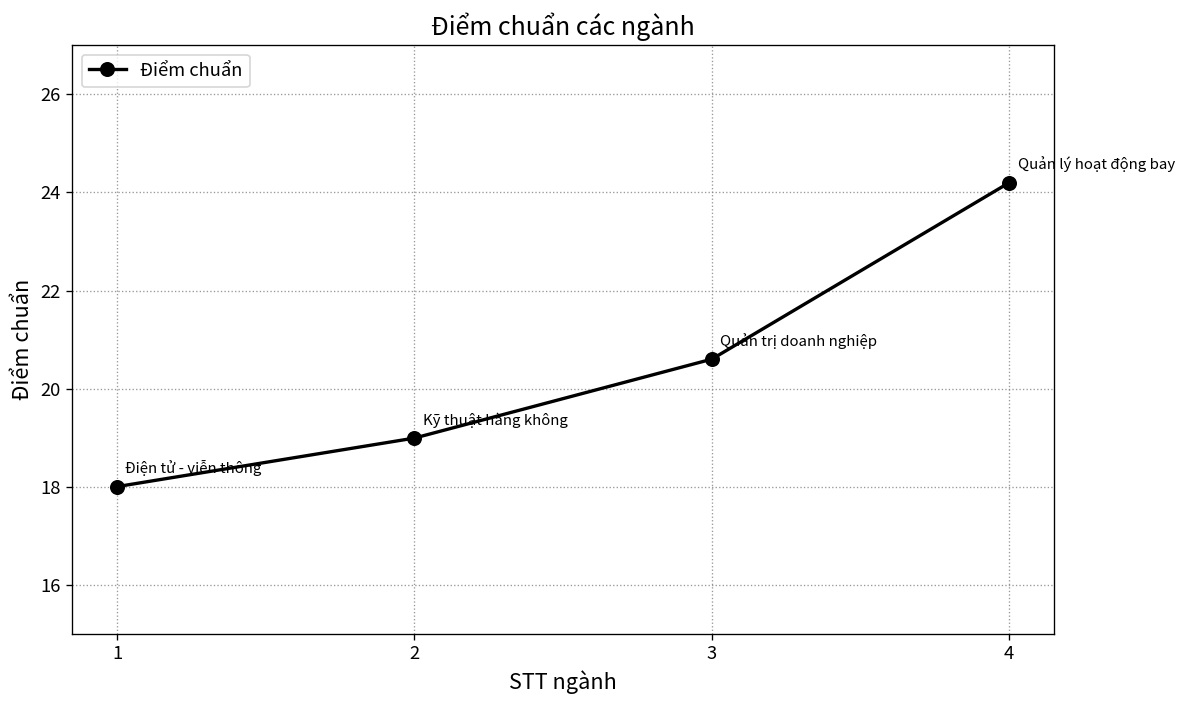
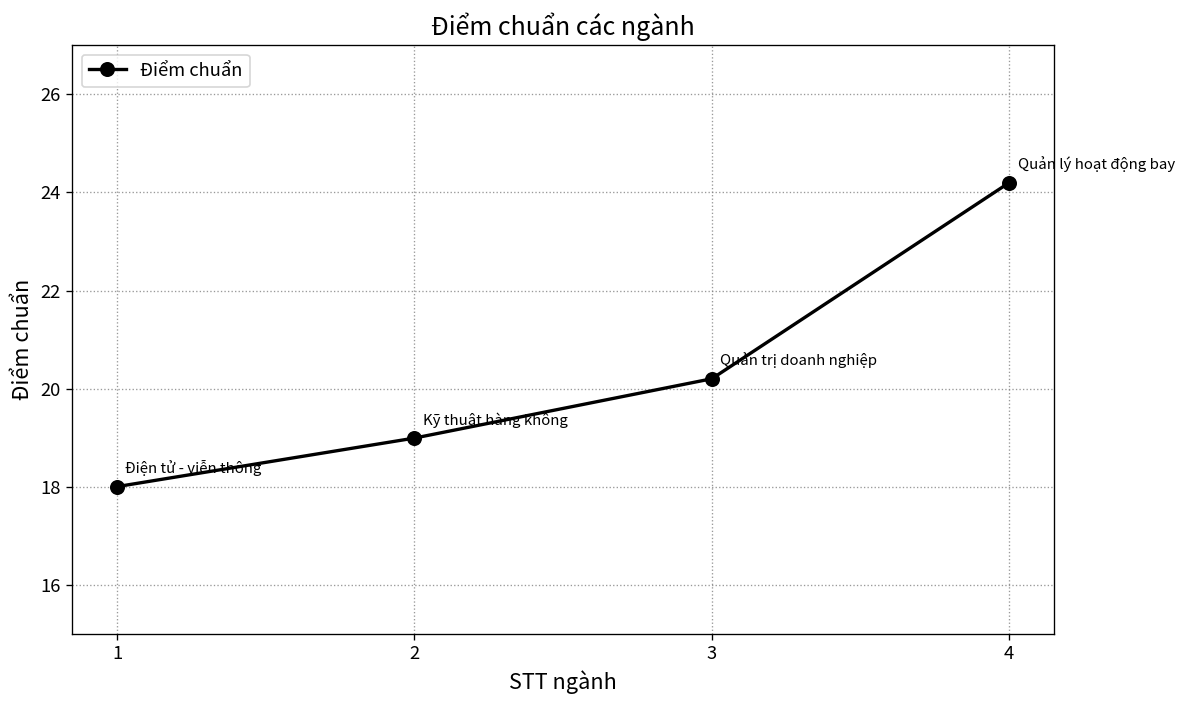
  {
    "1": 18.0,
    "2": 19.0,
-   "3": 20.6,
+   "3": 20.2,
    "4": 24.2
  }
